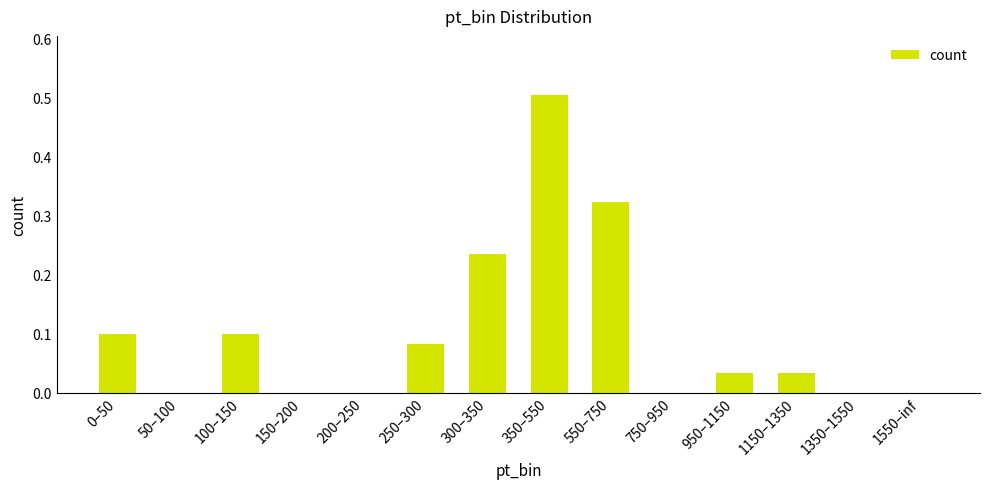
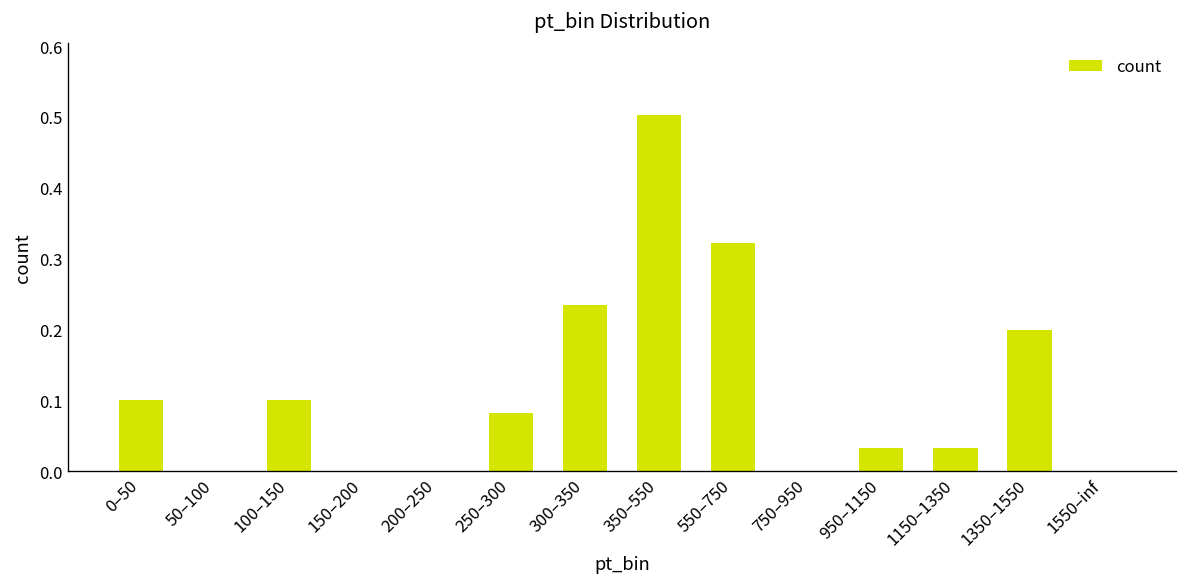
  {
    "0–50": 0.1,
    "50–100": 0.0,
    "100–150": 0.1,
    "150–200": 0.0,
    "200–250": 0.0,
    "250–300": 0.08,
    "300–350": 0.23,
    "350–550": 0.5,
    "550–750": 0.32,
    "750–950": 0.0,
    "950–1150": 0.03,
    "1150–1350": 0.03,
-   "1350–1550": 0.0,
+   "1350–1550": 0.2,
    "1550–inf": 0.0
  }
